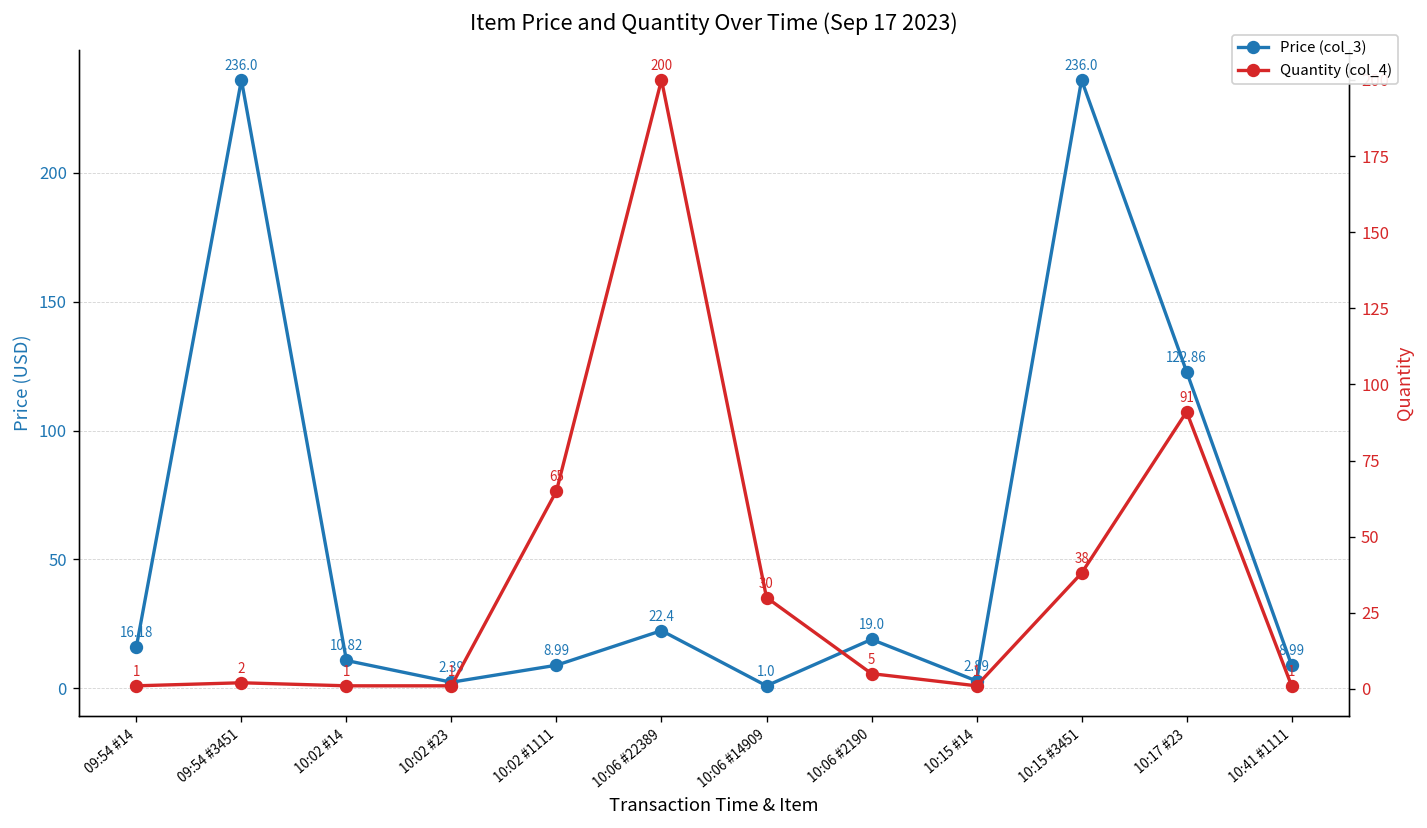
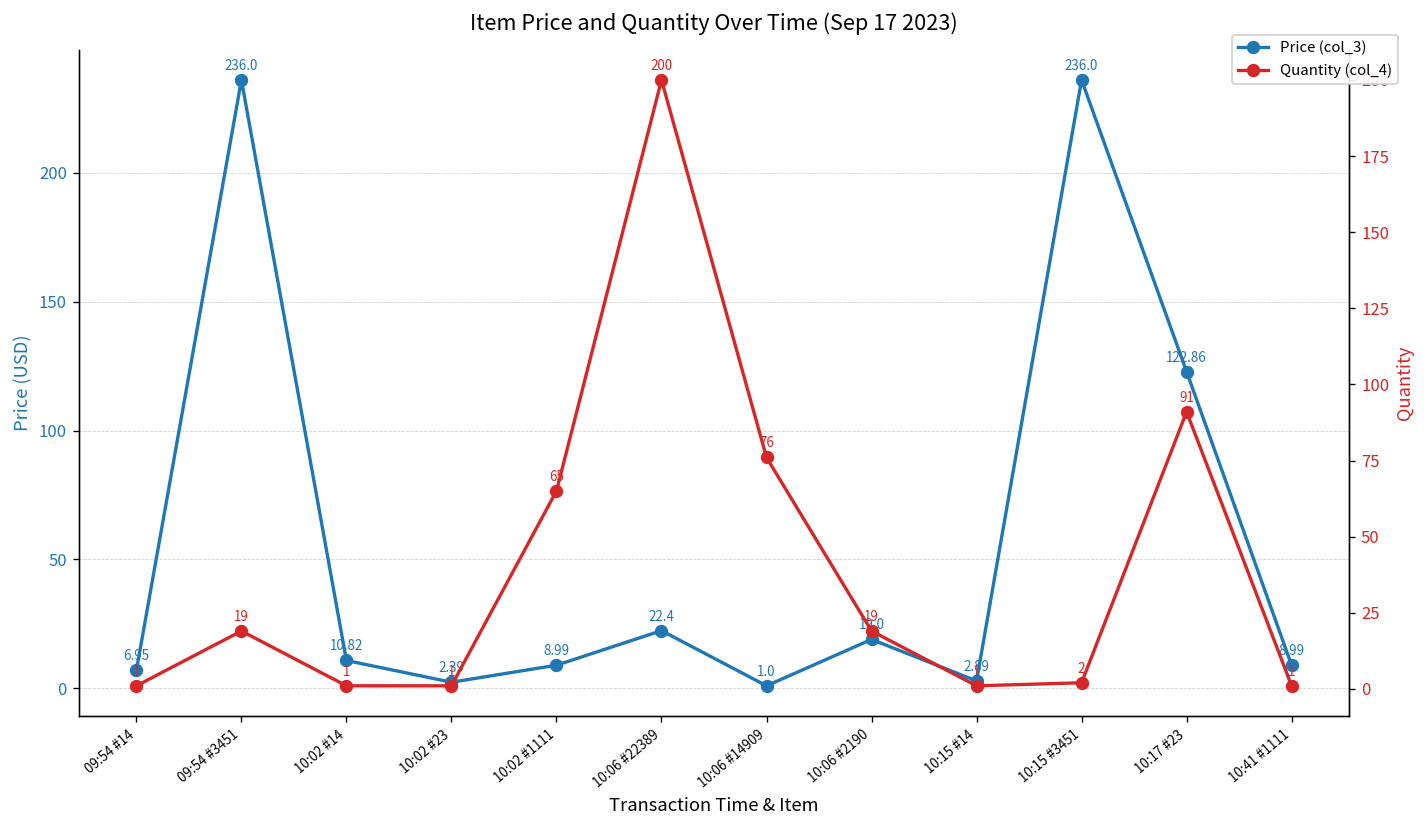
  {
    "Price (col_3)": {
-     "09:54 #14": 16.18,
+     "09:54 #14": 6.95,
      "09:54 #3451": 236.0,
      "10:02 #14": 10.82,
      "10:02 #1111": 8.99,
      "10:06 #22389": 22.4,
      "10:06 #14909": 1.0,
      "10:06 #2190": 19.0,
      "10:15 #3451": 236.0,
      "10:17 #23": 122.86,
      "10:41 #1111": 8.99
    },
    "Quantity (col_4)": {
      "09:54 #14": 1,
-     "09:54 #3451": 2,
+     "09:54 #3451": 19,
      "10:02 #14": 1,
      "10:02 #1111": 65,
      "10:06 #22389": 200,
-     "10:06 #14909": 30,
-     "10:06 #2190": 5,
-     "10:15 #3451": 38,
+     "10:06 #14909": 76,
+     "10:06 #2190": 19,
+     "10:15 #3451": 2,
      "10:17 #23": 91
    }
  }
